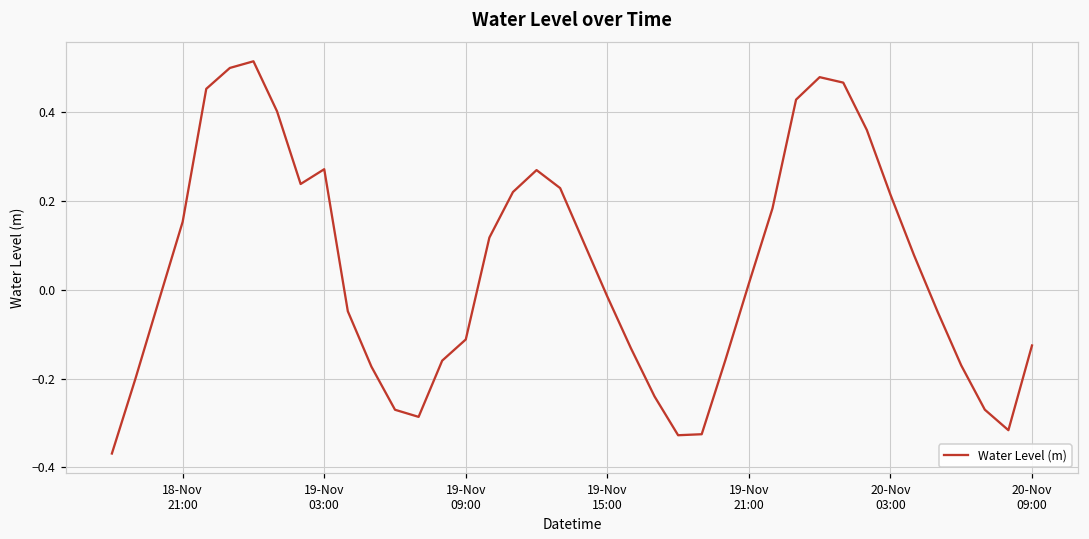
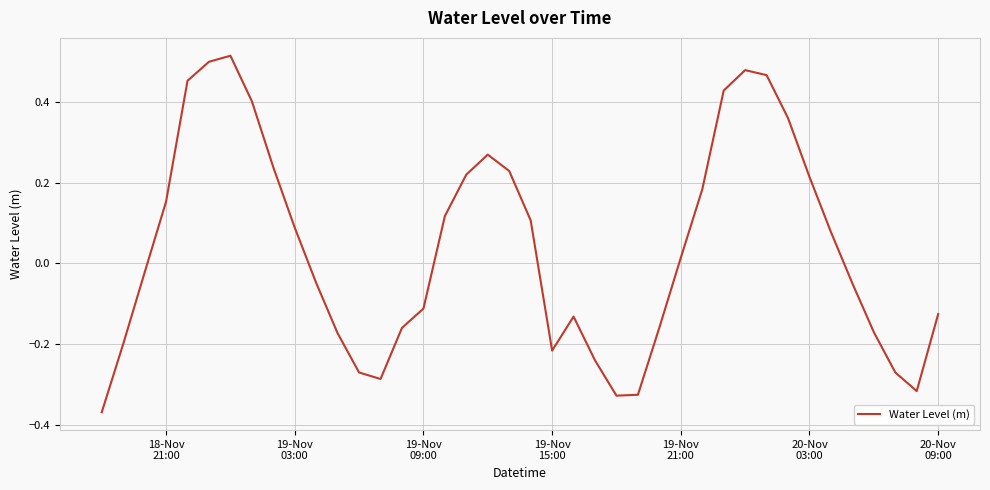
  {
    "18-Nov 21:00": 0.15,
-   "19-Nov 03:00": 0.27,
+   "19-Nov 03:00": 0.09,
    "19-Nov 09:00": -0.11,
-   "19-Nov 15:00": -0.02,
+   "19-Nov 15:00": -0.22,
    "19-Nov 21:00": 0.01,
    "20-Nov 03:00": 0.21,
    "20-Nov 09:00": -0.13
  }
